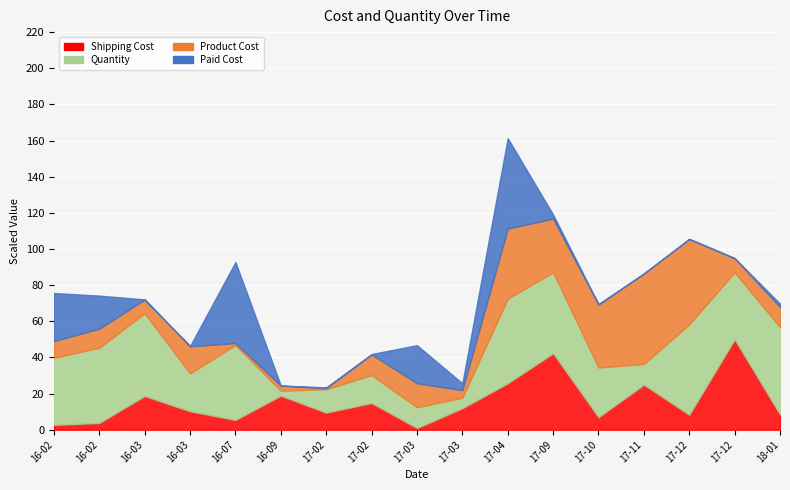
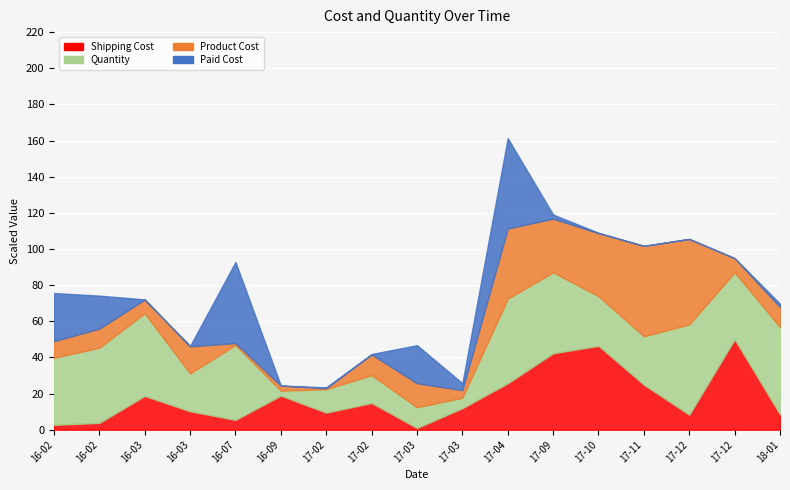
  {
    "Shipping Cost": {
      "16-07": 5,
      "16-09": 19,
      "17-04": 26,
      "17-09": 42,
-     "17-10": 7,
+     "17-10": 46,
      "17-11": 25,
      "18-01": 8
    },
    "Quantity": {
      "16-09": 3,
      "17-04": 47,
      "17-09": 45,
      "17-10": 27,
-     "17-11": 11,
+     "17-11": 27,
      "18-01": 48
    },
    "Product Cost": {
      "17-04": 39,
      "17-09": 30,
      "18-01": 11
    },
    "Paid Cost": {
      "16-07": 45,
      "17-04": 50,
      "17-09": 2,
      "18-01": 2
    }
  }
